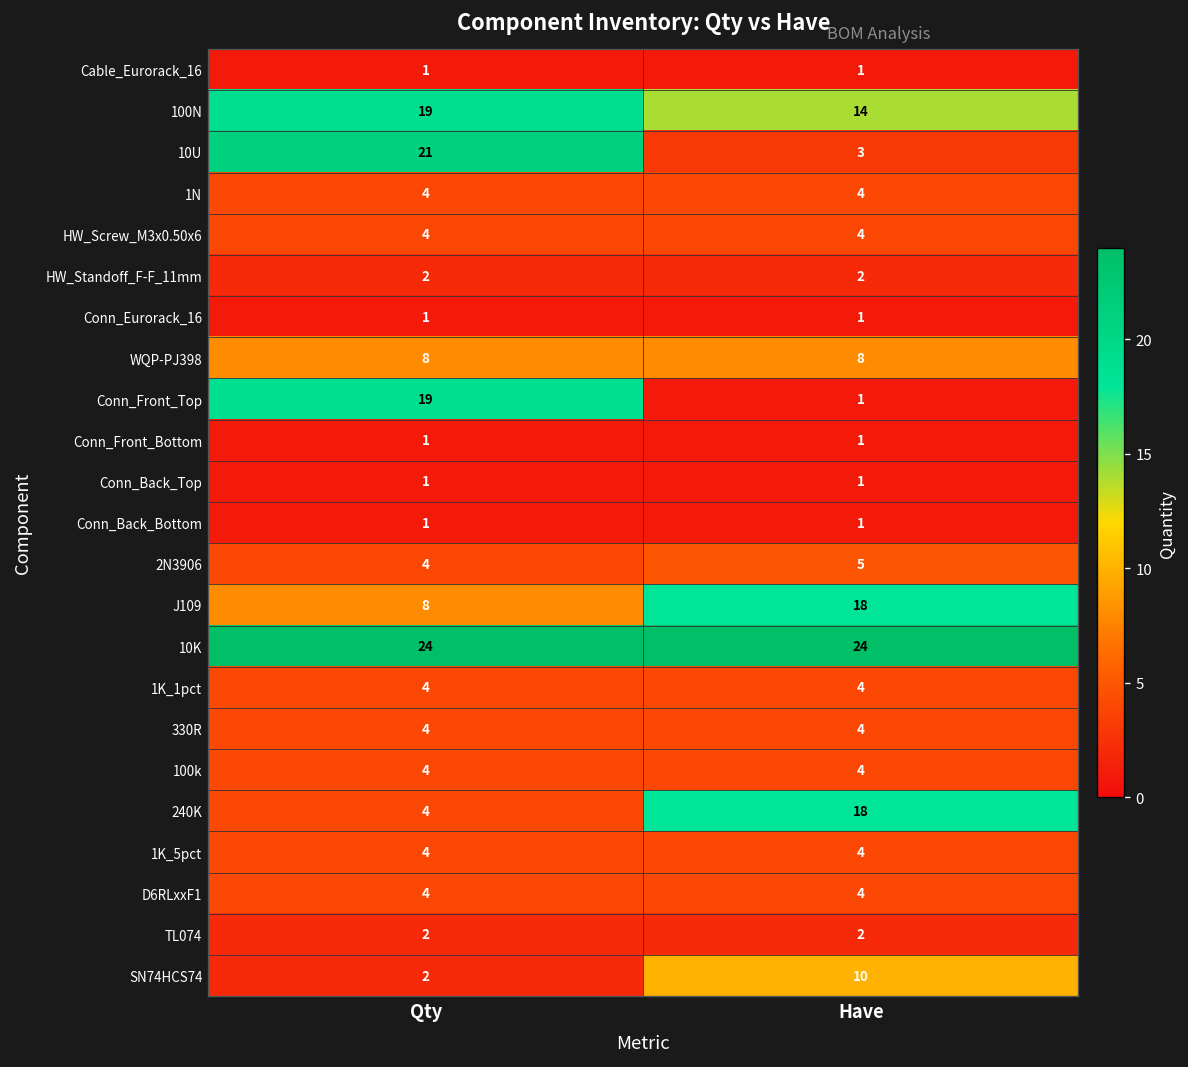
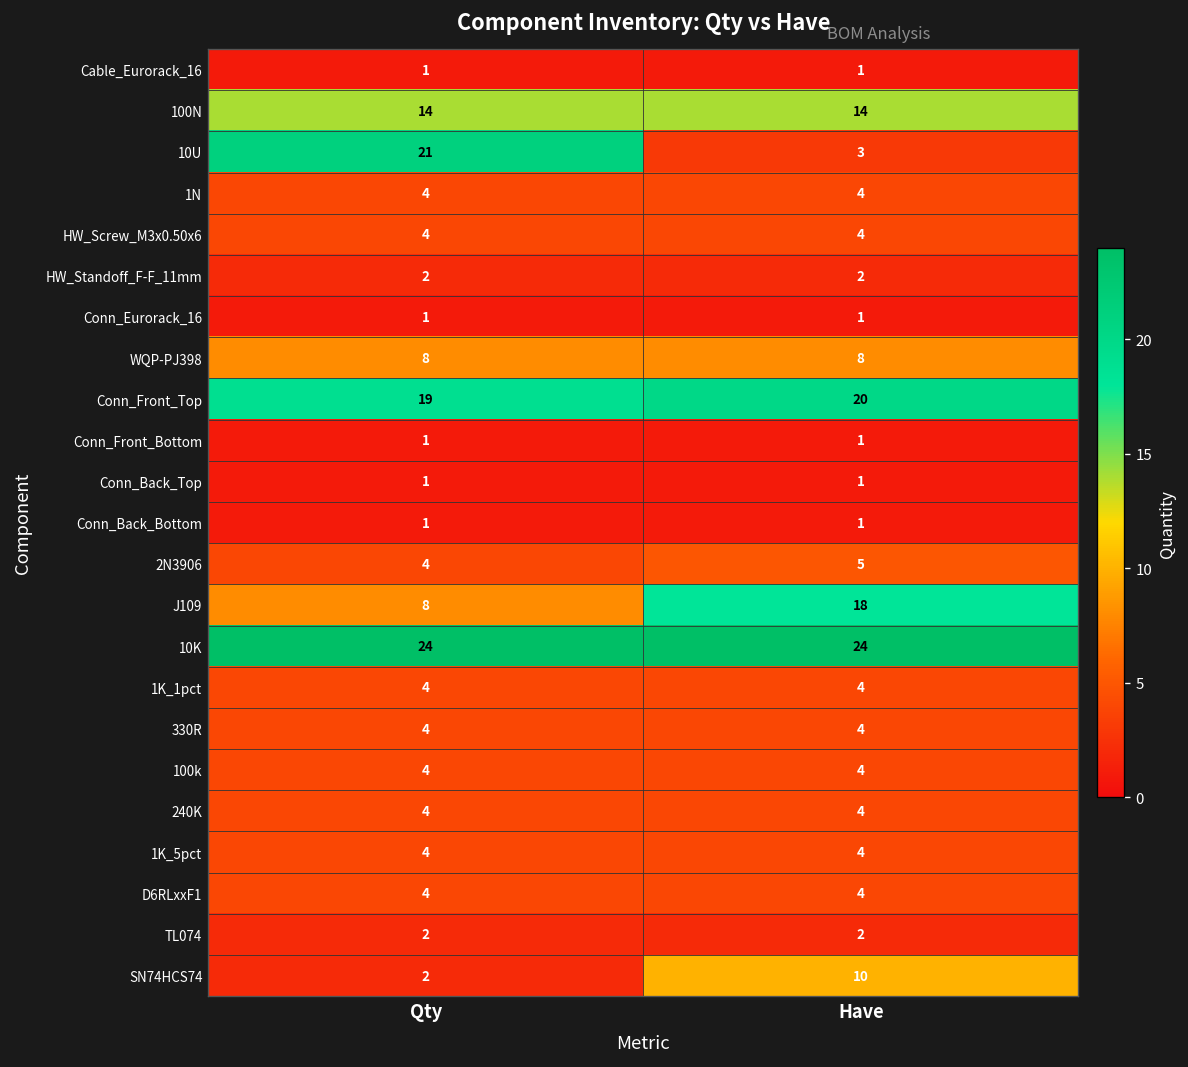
  {
    "Cable_Eurorack_16": {
      "Qty": 1,
      "Have": 1
    },
    "100N": {
-     "Qty": 19,
+     "Qty": 14,
      "Have": 14
    },
    "10U": {
      "Qty": 21,
      "Have": 3
    },
    "1N": {
      "Qty": 4,
      "Have": 4
    },
    "HW_Screw_M3x0.50x6": {
      "Qty": 4,
      "Have": 4
    },
    "HW_Standoff_F-F_11mm": {
      "Qty": 2,
      "Have": 2
    },
    "Conn_Eurorack_16": {
      "Qty": 1,
      "Have": 1
    },
    "WQP-PJ398": {
      "Qty": 8,
      "Have": 8
    },
    "Conn_Front_Top": {
      "Qty": 19,
-     "Have": 1
+     "Have": 20
    },
    "Conn_Front_Bottom": {
      "Qty": 1,
      "Have": 1
    },
    "Conn_Back_Top": {
      "Qty": 1,
      "Have": 1
    },
    "Conn_Back_Bottom": {
      "Qty": 1,
      "Have": 1
    },
    "2N3906": {
      "Qty": 4,
      "Have": 5
    },
    "J109": {
      "Qty": 8,
      "Have": 18
    },
    "10K": {
      "Qty": 24,
      "Have": 24
    },
    "1K_1pct": {
      "Qty": 4,
      "Have": 4
    },
    "330R": {
      "Qty": 4,
      "Have": 4
    },
    "100k": {
      "Qty": 4,
      "Have": 4
    },
    "240K": {
      "Qty": 4,
-     "Have": 18
+     "Have": 4
    },
    "1K_5pct": {
      "Qty": 4,
      "Have": 4
    },
    "D6RLxxF1": {
      "Qty": 4,
      "Have": 4
    },
    "TL074": {
      "Qty": 2,
      "Have": 2
    },
    "SN74HCS74": {
      "Qty": 2,
      "Have": 10
    }
  }
